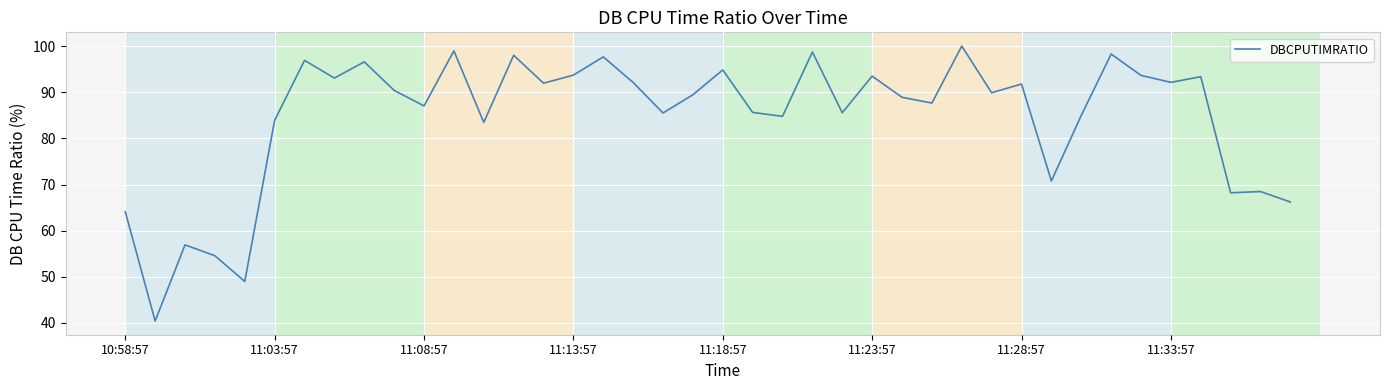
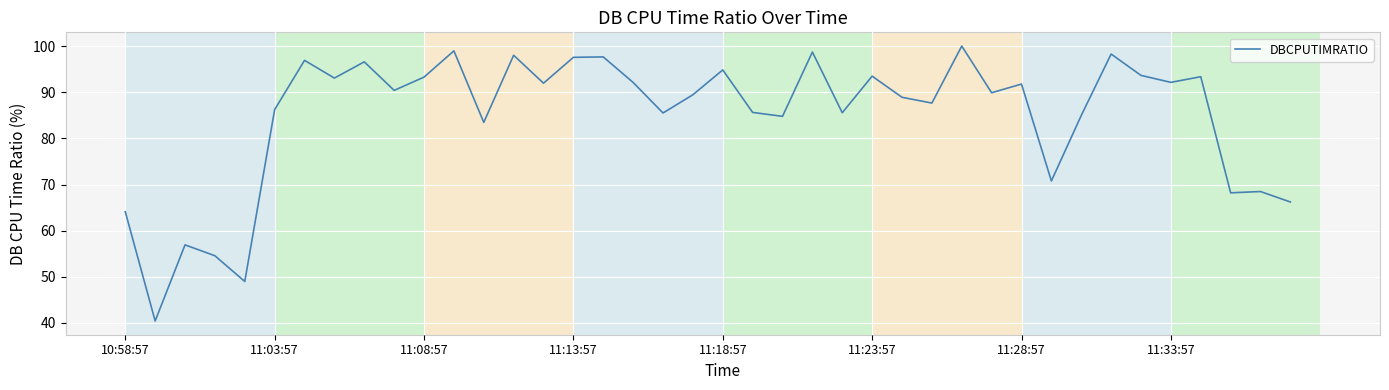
  {
    "10:58:57": 64,
-   "11:03:57": 84,
-   "11:08:57": 87,
-   "11:13:57": 94,
+   "11:03:57": 86,
+   "11:08:57": 93,
+   "11:13:57": 98,
    "11:18:57": 95,
    "11:23:57": 94,
    "11:28:57": 92,
    "11:33:57": 92
  }
